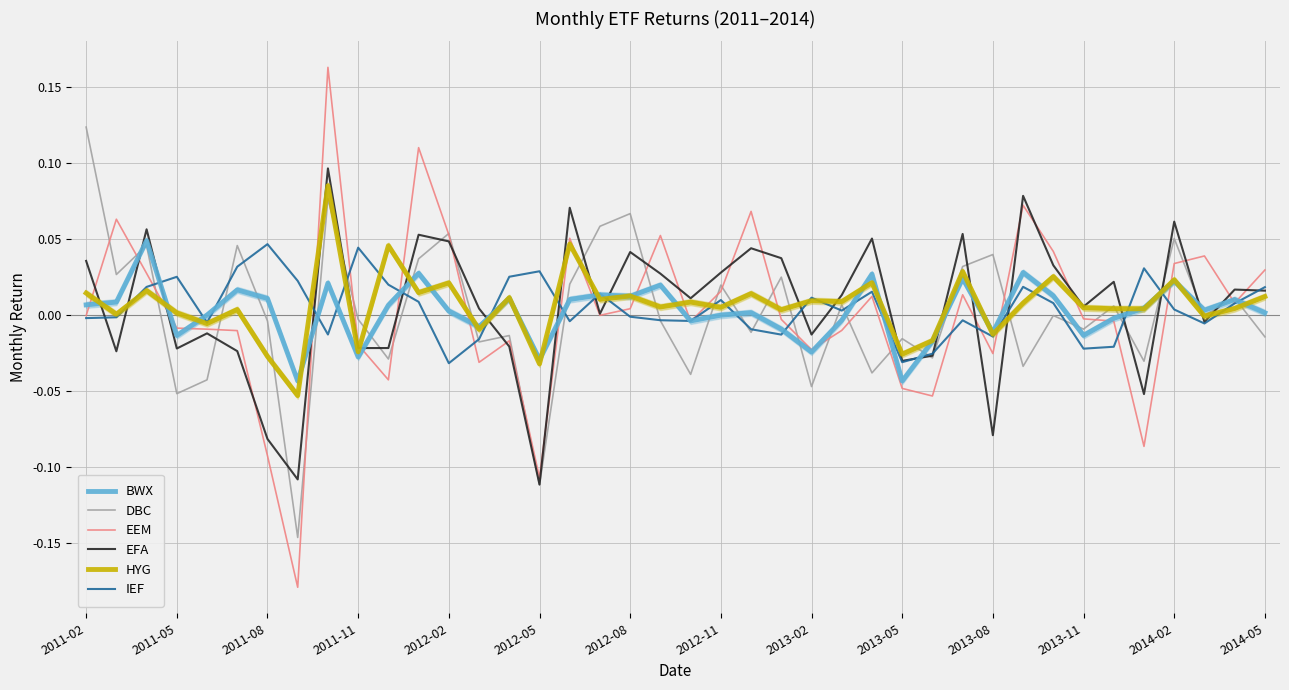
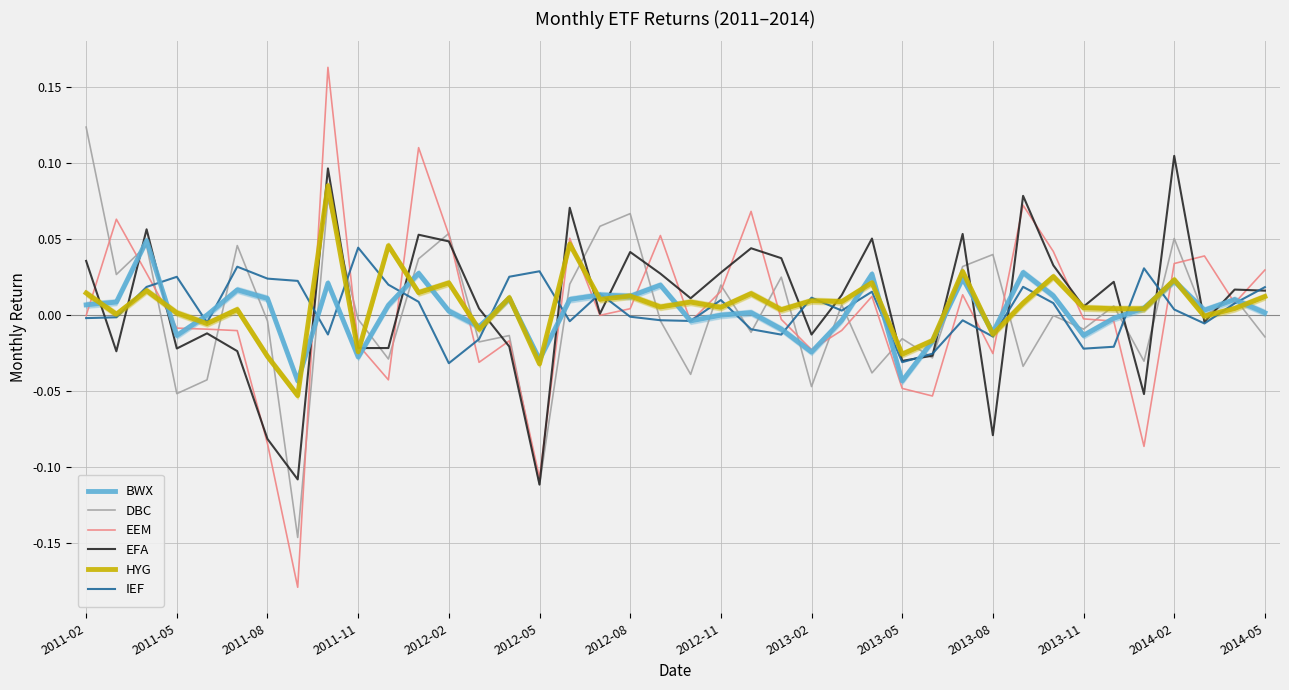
  {
    "DBC": {
      "2011-02": 0.123,
      "2011-05": -0.052,
      "2011-08": -0.004,
      "2011-11": -0.003,
      "2012-08": 0.067,
      "2012-11": 0.020,
      "2013-02": -0.047,
      "2013-05": -0.016,
      "2013-08": 0.040,
      "2013-11": -0.009,
      "2014-02": 0.050,
      "2014-05": -0.014
    },
    "EEM": {
      "2011-05": -0.009,
-     "2011-08": -0.093,
+     "2011-08": -0.085,
      "2011-11": -0.020,
      "2012-05": -0.107,
      "2012-08": 0.004,
      "2012-11": 0.016,
      "2013-05": -0.048,
      "2013-08": -0.025,
      "2013-11": -0.003,
      "2014-02": 0.034,
      "2014-05": 0.030
    },
    "EFA": {
      "2011-02": 0.035,
      "2011-05": -0.022,
      "2011-08": -0.081,
      "2012-02": 0.048,
      "2012-08": 0.041,
      "2012-11": 0.028,
      "2013-02": -0.013,
      "2013-08": -0.079,
-     "2014-02": 0.061,
+     "2014-02": 0.105,
      "2014-05": 0.016
    },
    "IEF": {
      "2011-05": 0.025,
-     "2011-08": 0.047,
+     "2011-08": 0.024,
      "2011-11": 0.044,
      "2012-02": -0.032,
      "2012-05": 0.029,
      "2012-08": -0.001,
      "2012-11": 0.010,
      "2013-11": -0.022,
      "2014-02": 0.004,
      "2014-05": 0.018
    }
  }
